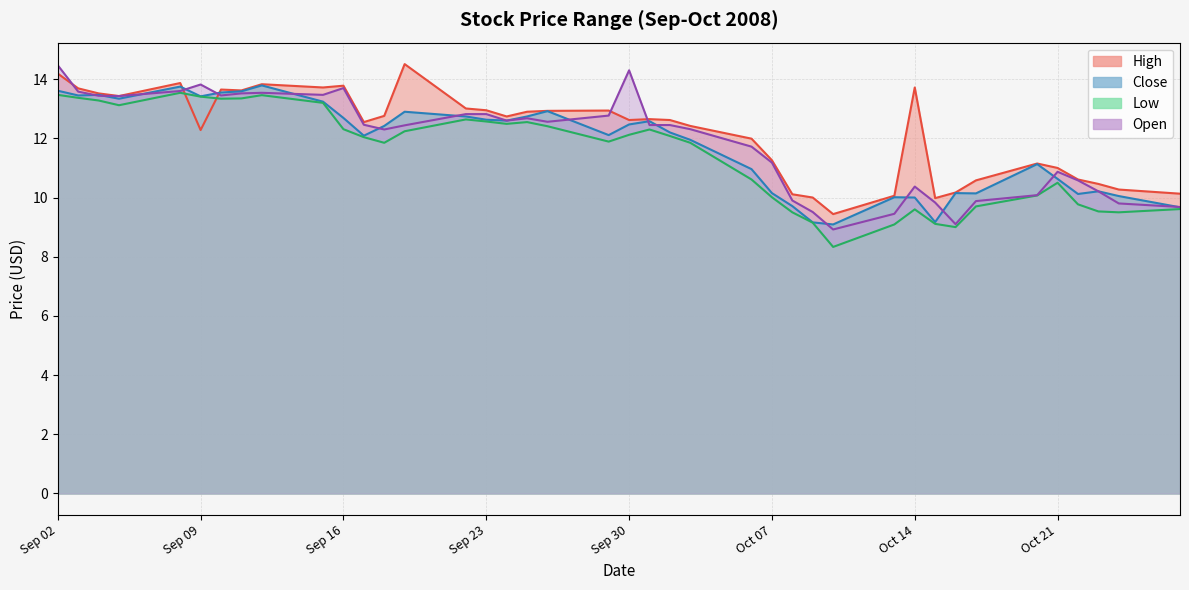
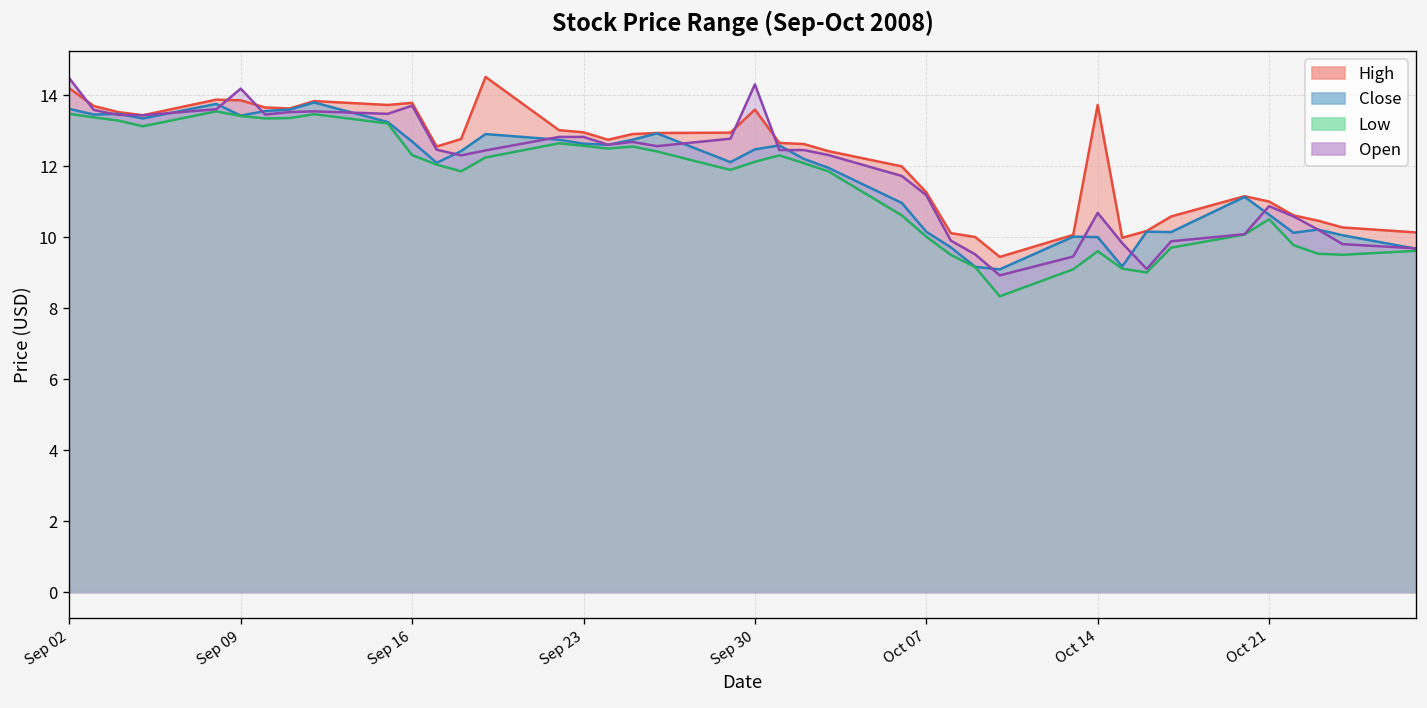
  {
    "High": {
      "Sep 02": 14.2,
-     "Sep 09": 12.3,
+     "Sep 09": 13.9,
      "Sep 23": 13.0,
-     "Sep 30": 12.6,
+     "Sep 30": 13.6,
      "Oct 14": 13.7,
      "Oct 21": 11.0
    },
    "Open": {
      "Sep 02": 14.5,
-     "Sep 09": 13.8,
+     "Sep 09": 14.2,
      "Sep 23": 12.8,
      "Sep 30": 14.3,
-     "Oct 14": 10.4,
+     "Oct 14": 10.7,
      "Oct 21": 10.9
    }
  }
